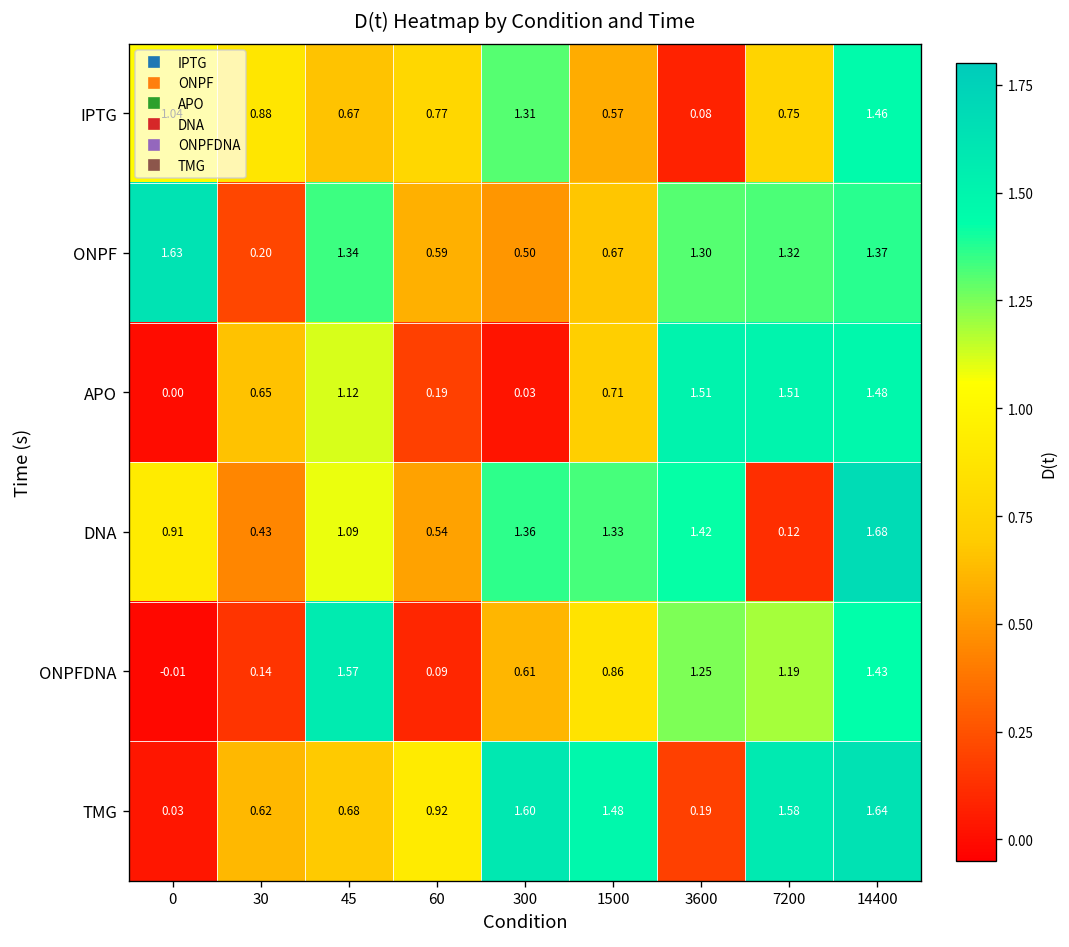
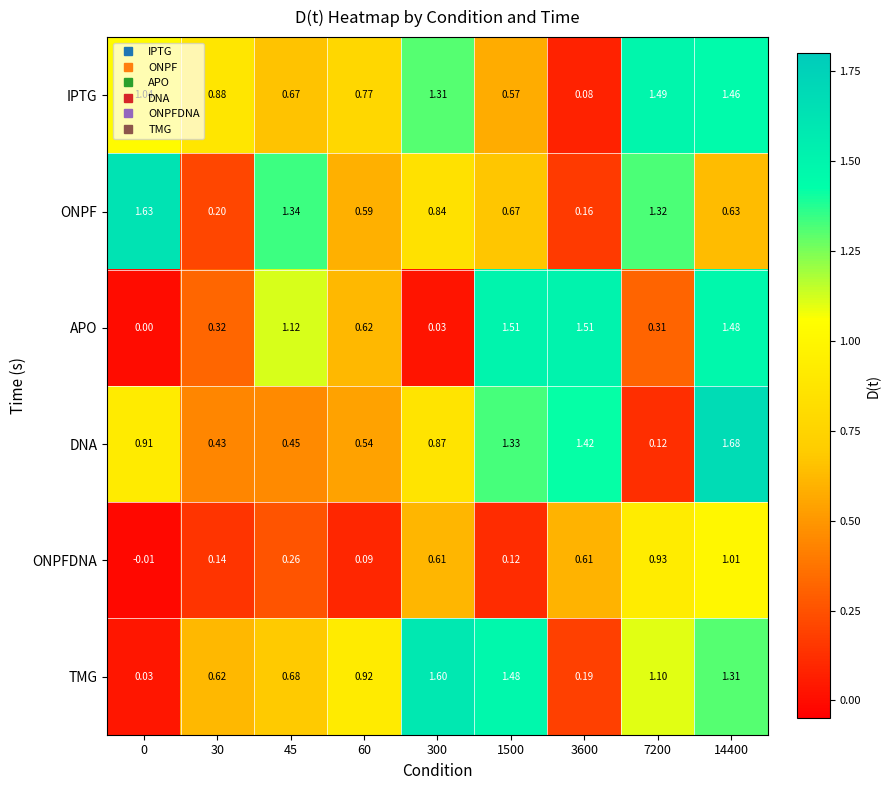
  {
    "IPTG": {
      "30": 0.88,
      "45": 0.67,
      "60": 0.77,
      "300": 1.31,
      "1500": 0.57,
      "3600": 0.08,
-     "7200": 0.75,
+     "7200": 1.49,
      "14400": 1.46
    },
    "ONPF": {
      "0": 1.63,
      "30": 0.20,
      "45": 1.34,
      "60": 0.59,
-     "300": 0.50,
+     "300": 0.84,
      "1500": 0.67,
-     "3600": 1.30,
+     "3600": 0.16,
      "7200": 1.32,
-     "14400": 1.37
+     "14400": 0.63
    },
    "APO": {
      "0": 0.00,
-     "30": 0.65,
+     "30": 0.32,
      "45": 1.12,
-     "60": 0.19,
+     "60": 0.62,
      "300": 0.03,
-     "1500": 0.71,
+     "1500": 1.51,
      "3600": 1.51,
-     "7200": 1.51,
+     "7200": 0.31,
      "14400": 1.48
    },
    "DNA": {
      "0": 0.91,
      "30": 0.43,
-     "45": 1.09,
+     "45": 0.45,
      "60": 0.54,
-     "300": 1.36,
+     "300": 0.87,
      "1500": 1.33,
      "3600": 1.42,
      "7200": 0.12,
      "14400": 1.68
    },
    "ONPFDNA": {
      "0": -0.01,
      "30": 0.14,
-     "45": 1.57,
+     "45": 0.26,
      "60": 0.09,
      "300": 0.61,
-     "1500": 0.86,
-     "3600": 1.25,
-     "7200": 1.19,
-     "14400": 1.43
+     "1500": 0.12,
+     "3600": 0.61,
+     "7200": 0.93,
+     "14400": 1.01
    },
    "TMG": {
      "0": 0.03,
      "30": 0.62,
      "45": 0.68,
      "60": 0.92,
      "300": 1.60,
      "1500": 1.48,
      "3600": 0.19,
-     "7200": 1.58,
-     "14400": 1.64
+     "7200": 1.10,
+     "14400": 1.31
    }
  }
